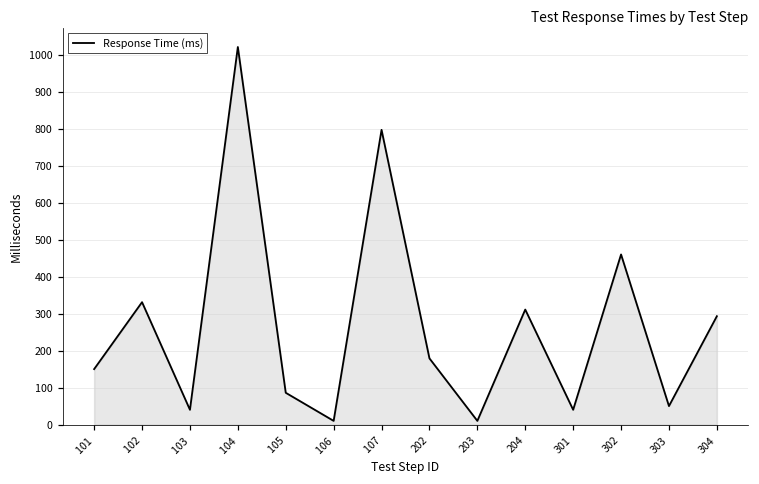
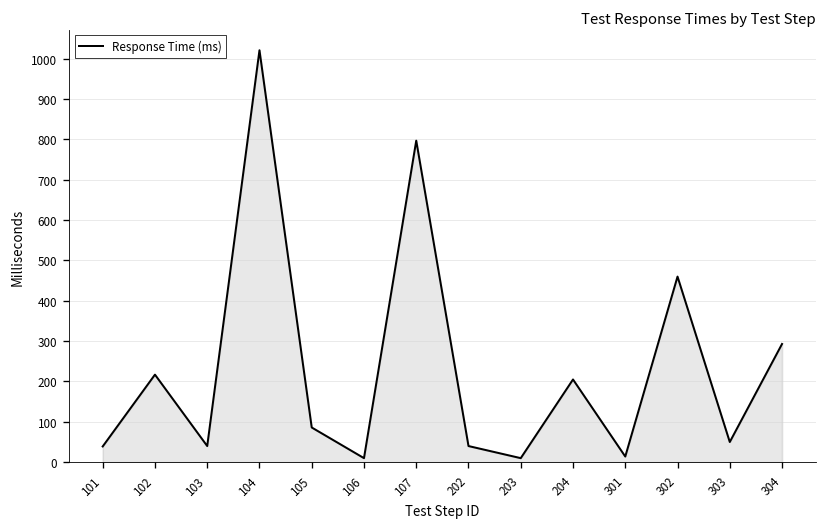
  {
-   "101": 150,
-   "102": 330,
+   "101": 40,
+   "102": 220,
    "103": 40,
    "104": 1020,
    "105": 90,
    "106": 10,
    "107": 800,
-   "202": 180,
+   "202": 40,
    "203": 10,
-   "204": 310,
-   "301": 40,
+   "204": 210,
+   "301": 10,
    "302": 460,
    "303": 50,
    "304": 290
  }
